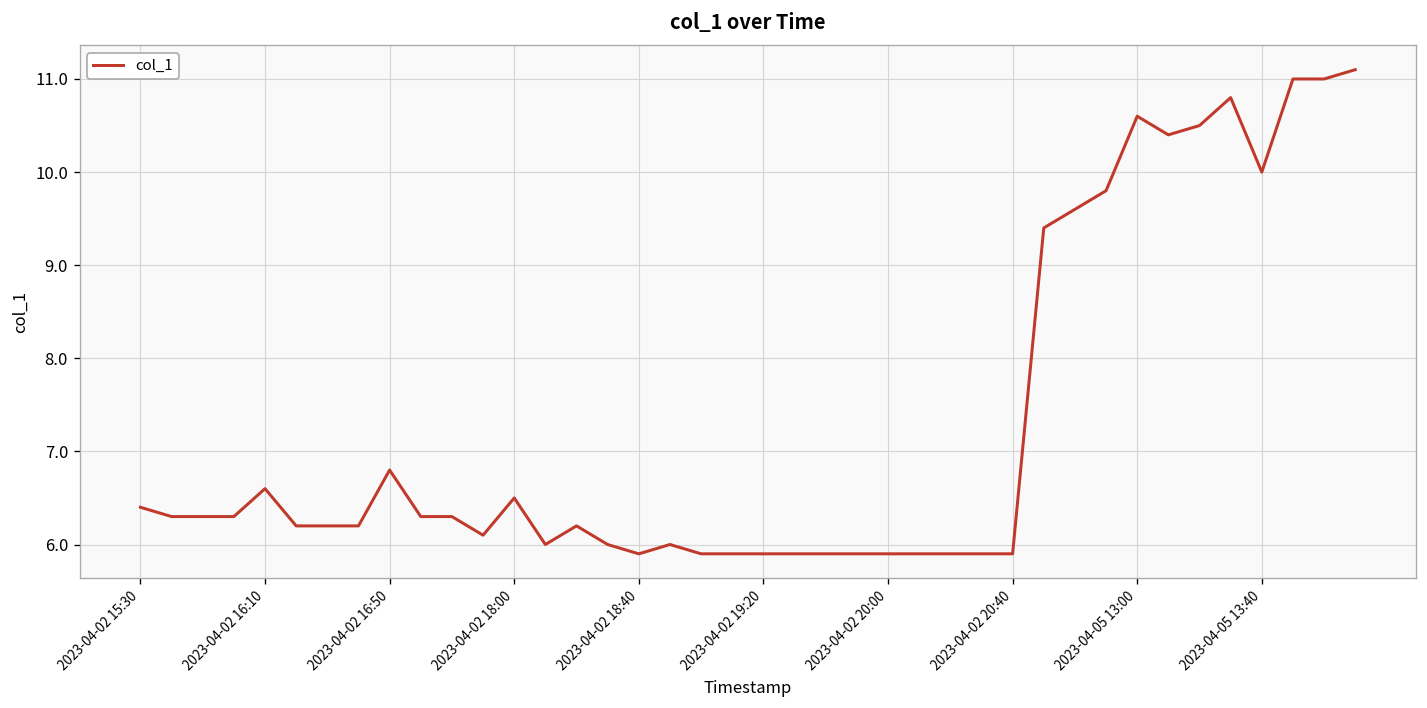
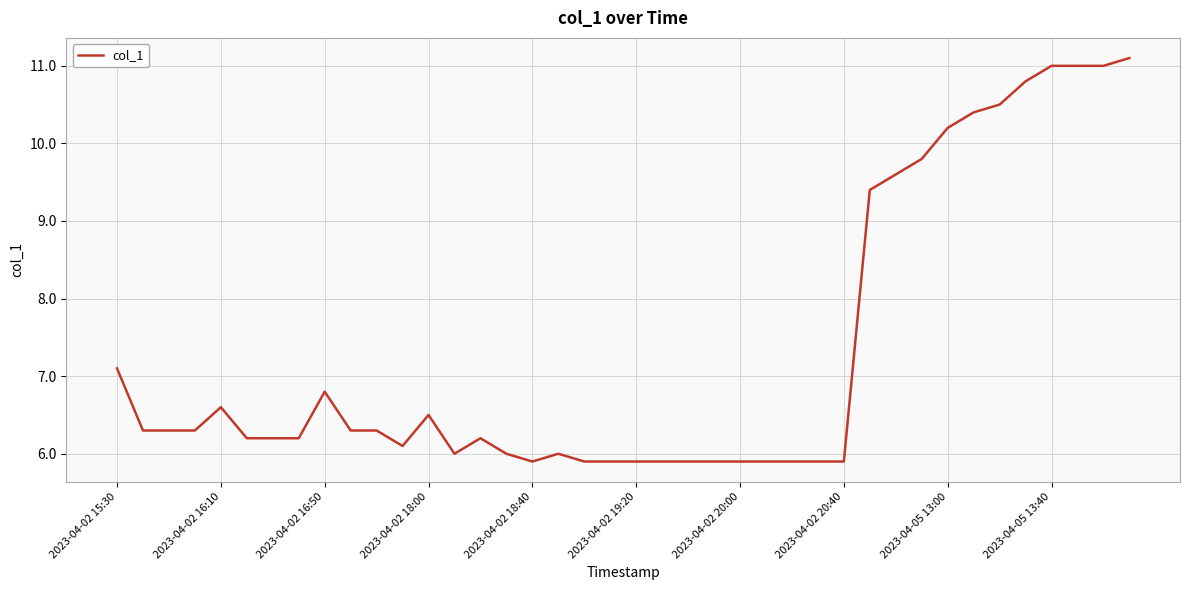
  {
-   "2023-04-02 15:30": 6.4,
+   "2023-04-02 15:30": 7.1,
    "2023-04-02 16:10": 6.6,
    "2023-04-02 16:50": 6.8,
    "2023-04-02 18:00": 6.5,
    "2023-04-02 18:40": 5.9,
    "2023-04-02 19:20": 5.9,
    "2023-04-02 20:00": 5.9,
    "2023-04-02 20:40": 5.9,
-   "2023-04-05 13:00": 10.6,
-   "2023-04-05 13:40": 10
+   "2023-04-05 13:00": 10.2,
+   "2023-04-05 13:40": 11
  }
